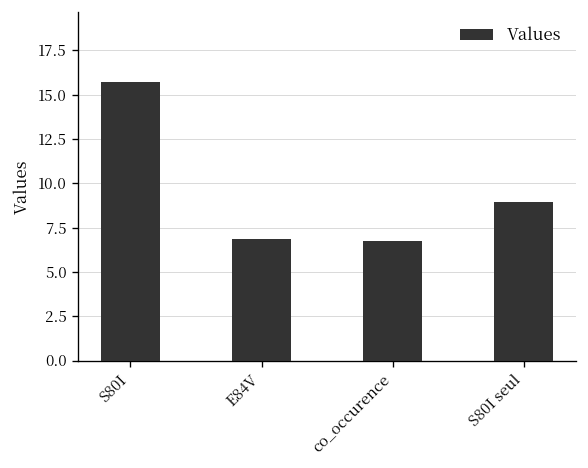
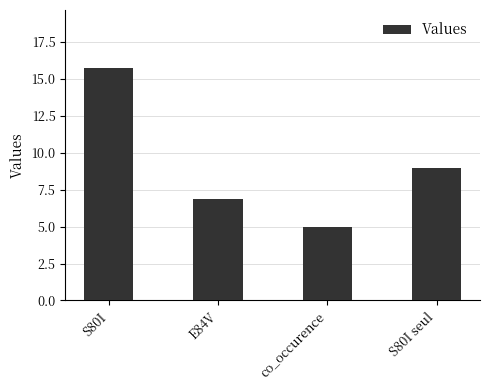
  {
    "S80I": 15.7,
    "E84V": 6.9,
-   "co_occurence": 6.8,
+   "co_occurence": 5.0,
    "S80I seul": 9.0
  }
